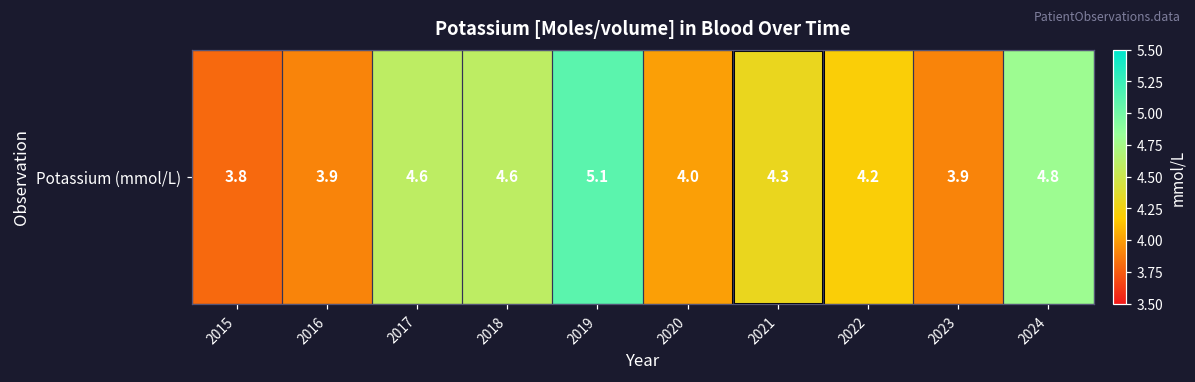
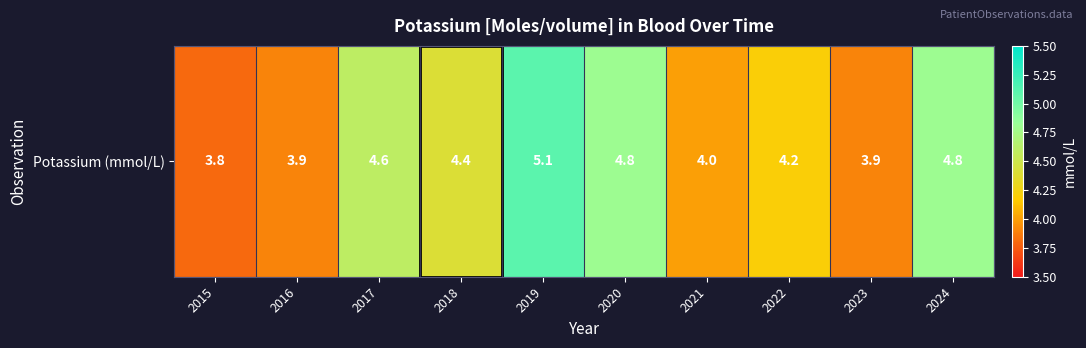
  {
    "Potassium (mmol/L)": {
      "2015": 3.8,
      "2016": 3.9,
      "2017": 4.6,
-     "2018": 4.6,
+     "2018": 4.4,
      "2019": 5.1,
-     "2020": 4.0,
-     "2021": 4.3,
+     "2020": 4.8,
+     "2021": 4.0,
      "2022": 4.2,
      "2023": 3.9,
      "2024": 4.8
    }
  }
